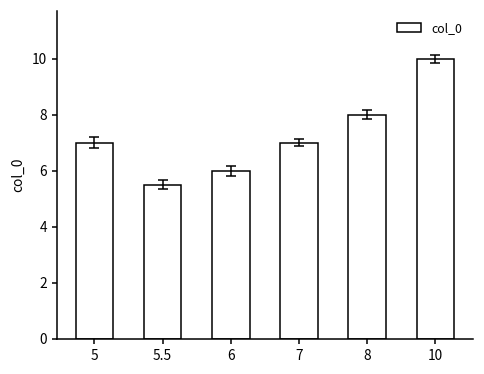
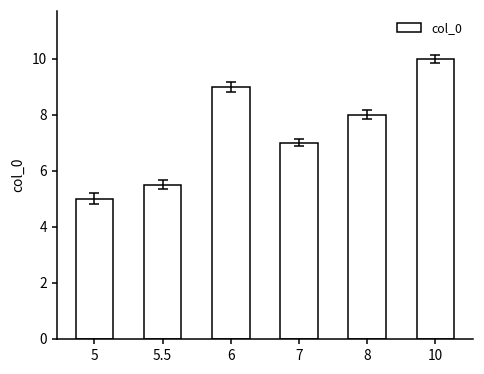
  {
    "col_0": {
-     "5": 7,
+     "5": 5,
      "5.5": 5.5,
-     "6": 6,
+     "6": 9,
      "7": 7,
      "8": 8,
      "10": 10
    }
  }
